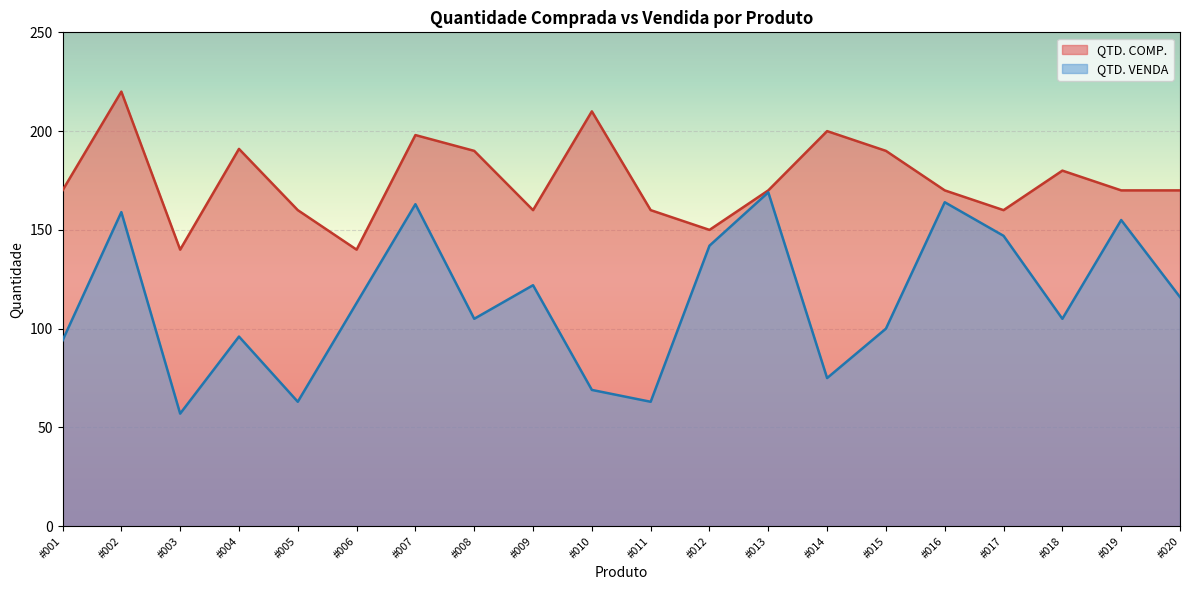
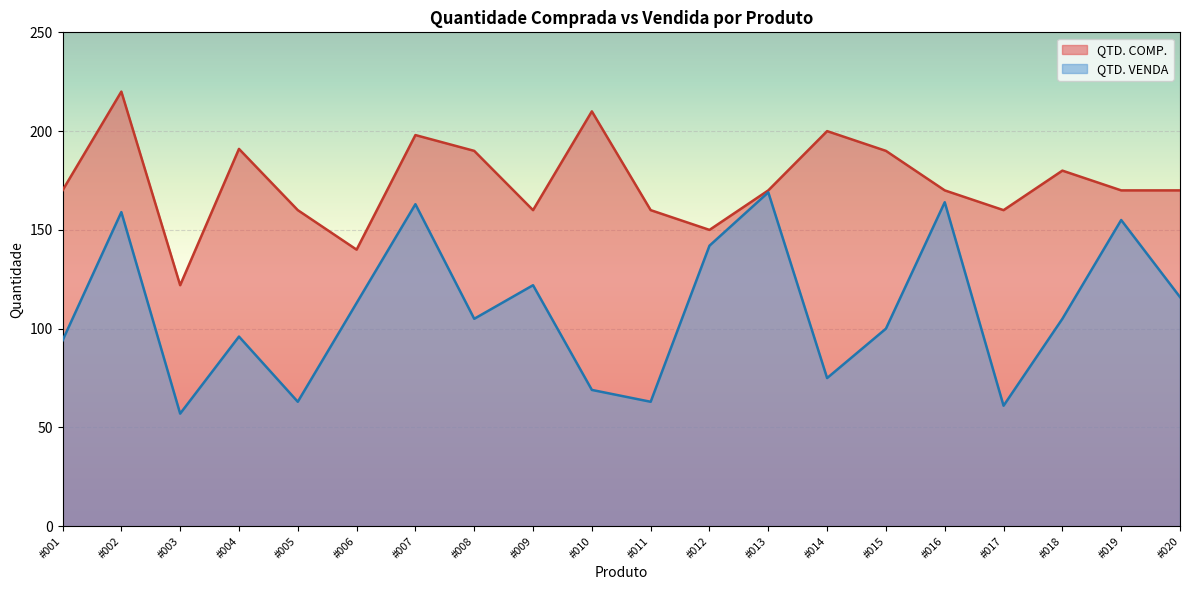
  {
    "QTD. COMP.": {
      "#001": 170,
      "#002": 220,
-     "#003": 140,
+     "#003": 122,
      "#004": 191,
      "#005": 160,
      "#006": 140,
      "#007": 198,
      "#008": 190,
      "#009": 160,
      "#010": 210,
      "#011": 160,
      "#012": 150,
      "#014": 200,
      "#015": 190,
      "#016": 170,
      "#017": 160,
      "#018": 180,
      "#019": 170,
      "#020": 170
    },
    "QTD. VENDA": {
      "#001": 94,
      "#002": 159,
      "#003": 57,
      "#004": 96,
      "#005": 63,
      "#006": 113,
      "#007": 163,
      "#008": 105,
      "#009": 122,
      "#010": 69,
      "#011": 63,
      "#012": 142,
      "#014": 75,
      "#015": 100,
      "#016": 164,
-     "#017": 147,
+     "#017": 61,
      "#018": 105,
      "#019": 155,
      "#020": 116
    }
  }
